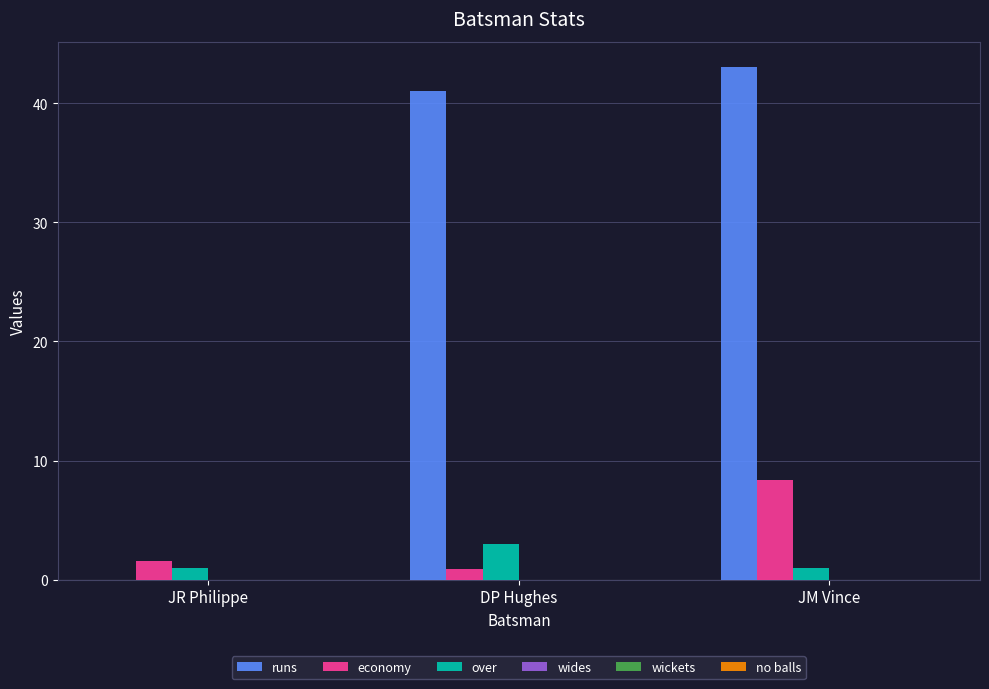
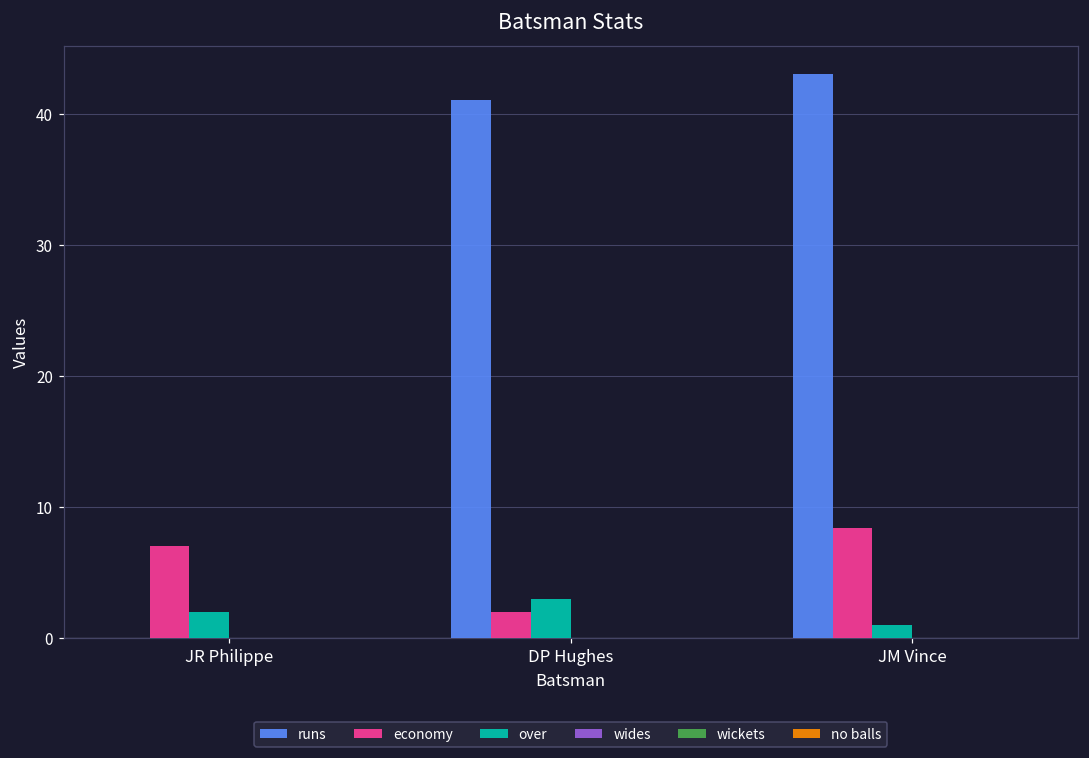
  {
    "runs": {
      "JR Philippe": 0.0,
      "DP Hughes": 41.0,
      "JM Vince": 43.0
    },
    "economy": {
-     "JR Philippe": 1.6,
-     "DP Hughes": 0.9,
+     "JR Philippe": 7.0,
+     "DP Hughes": 2.0,
      "JM Vince": 8.4
    },
    "over": {
-     "JR Philippe": 1,
+     "JR Philippe": 2,
      "DP Hughes": 3,
      "JM Vince": 1
    },
    "wides": {
      "JR Philippe": 0.0,
      "DP Hughes": 0.0,
      "JM Vince": 0.0
    },
    "wickets": {
      "JR Philippe": 0.0,
      "DP Hughes": 0.0,
      "JM Vince": 0.0
    },
    "no balls": {
      "JR Philippe": 0.0,
      "DP Hughes": 0.0,
      "JM Vince": 0.0
    }
  }
